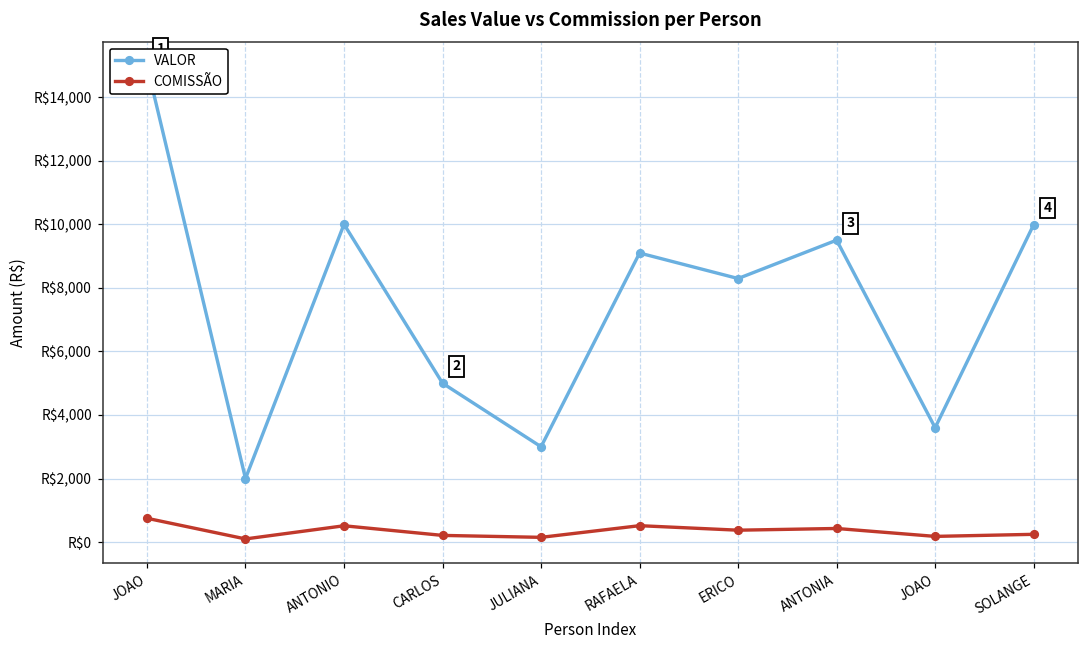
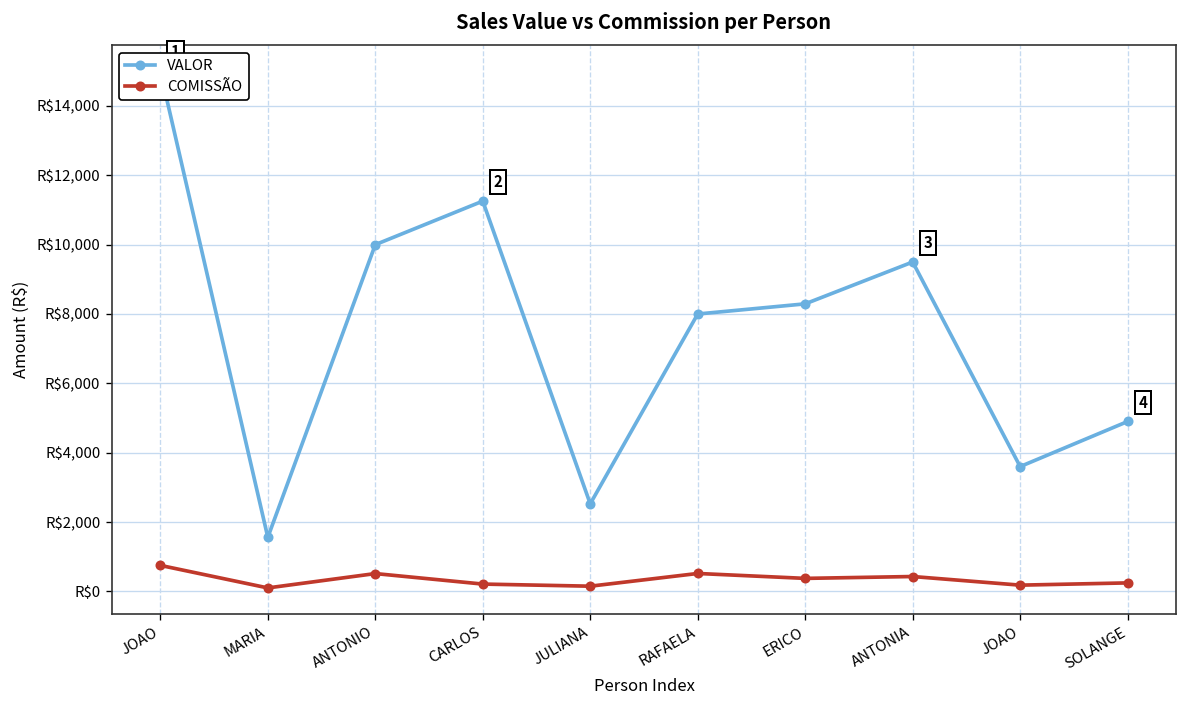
  {
    "VALOR": {
-     "MARIA": "R$2,000",
+     "MARIA": "R$1,600",
      "ANTONIO": "R$10,000",
-     "CARLOS": "R$5,000",
-     "JULIANA": "R$3,000",
-     "RAFAELA": "R$9,100",
+     "CARLOS": "R$11,300",
+     "JULIANA": "R$2,500",
+     "RAFAELA": "R$8,000",
      "ERICO": "R$8,300",
-     "SOLANGE": "R$10,000"
+     "SOLANGE": "R$4,900"
    },
    "COMISSÃO": {
      "MARIA": "R$100",
      "ANTONIO": "R$500",
      "CARLOS": "R$200",
      "JULIANA": "R$200",
      "RAFAELA": "R$500",
      "ERICO": "R$400",
      "ANTONIA": "R$400",
      "SOLANGE": "R$200"
    }
  }
